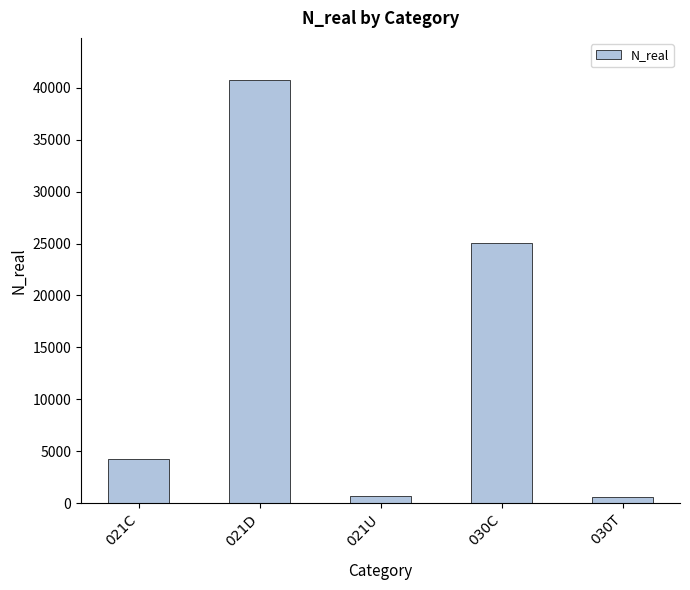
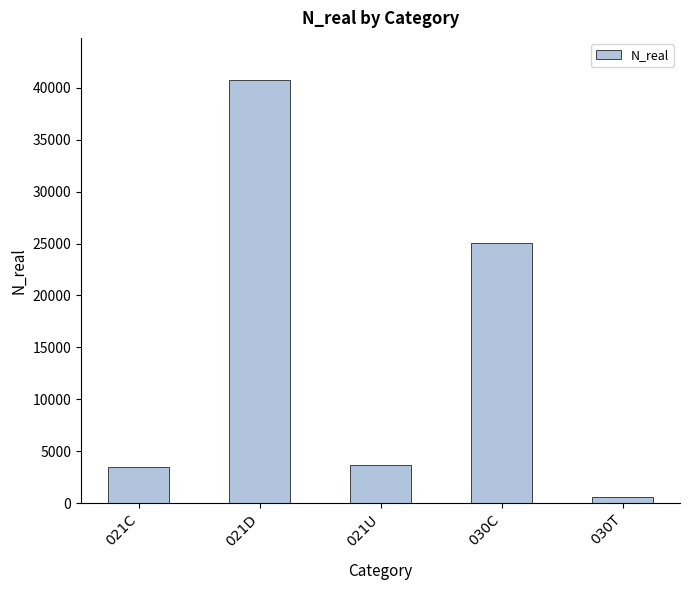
  {
-   "021C": 4300,
+   "021C": 3400,
    "021D": 40700,
-   "021U": 700,
+   "021U": 3700,
    "030C": 25100,
    "030T": 600
  }
